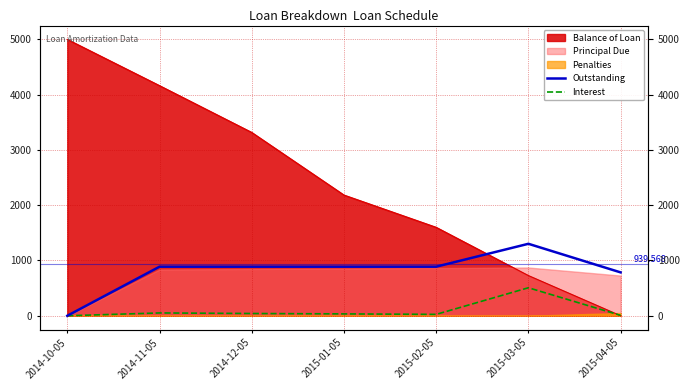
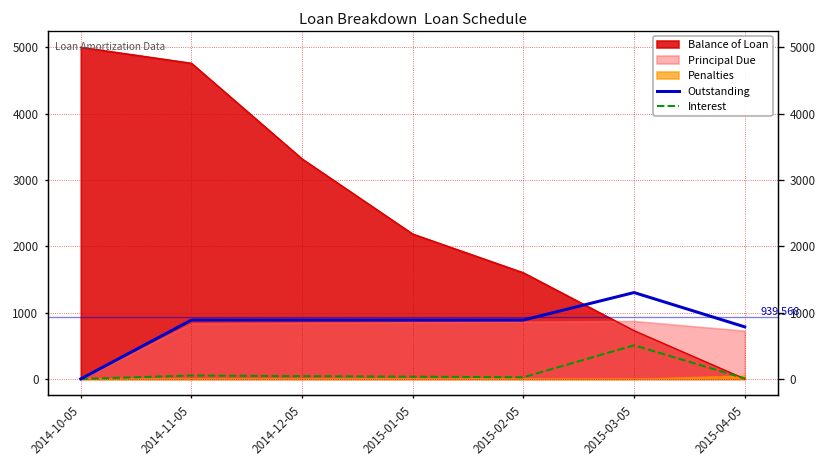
  {
    "Balance of Loan": {
      "2014-10-05": 5000,
-     "2014-11-05": 4200,
+     "2014-11-05": 4800,
      "2014-12-05": 3300,
      "2015-01-05": 2200,
      "2015-02-05": 1600,
      "2015-03-05": 700
    },
    "Outstanding": {
      "2014-11-05": 900,
      "2015-03-05": 1300
    },
    "Principal Due": {
      "2014-11-05": 800,
      "2015-03-05": 900,
      "2015-04-05": 700
    },
    "Interest": {
      "2014-11-05": 100,
      "2015-03-05": 500
    },
    "Penalties": {
      "2014-11-05": 0,
      "2015-03-05": 0
    }
  }
